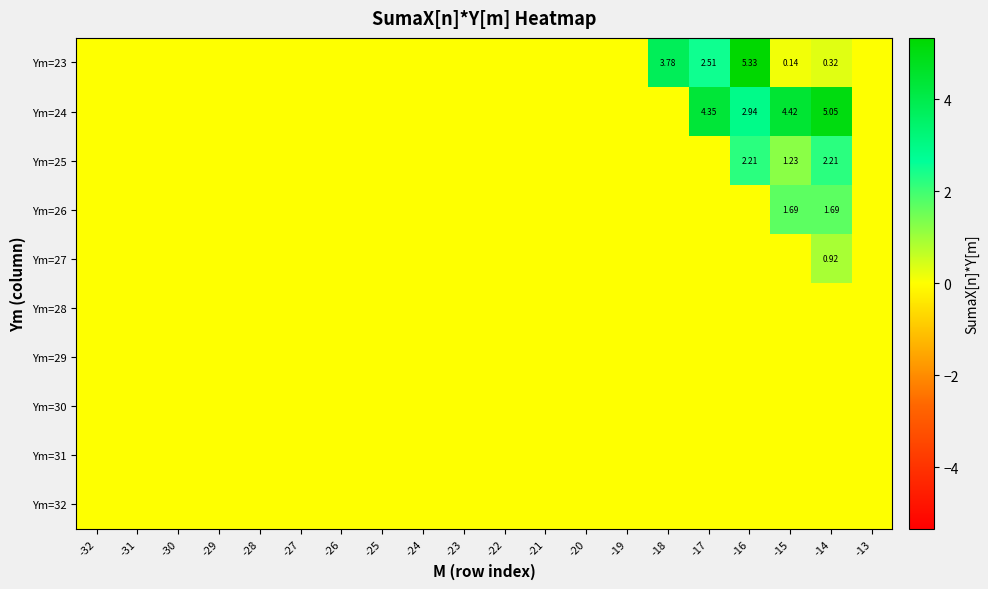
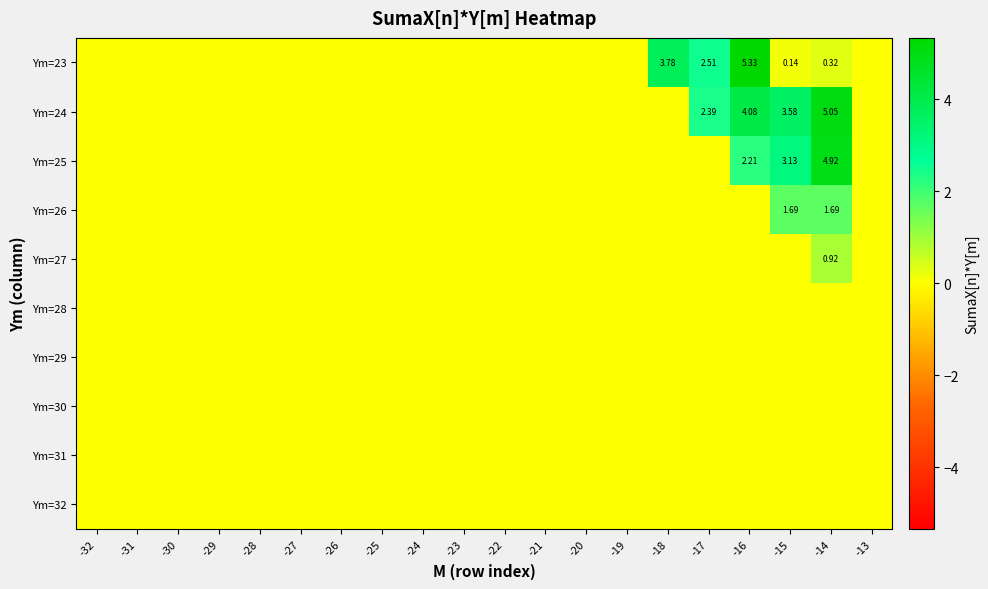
  {
    "Ym=23": {
      "-18": 3.78,
      "-17": 2.51,
      "-16": 5.33,
      "-15": 0.14,
      "-14": 0.32
    },
    "Ym=24": {
-     "-17": 4.35,
-     "-16": 2.94,
-     "-15": 4.42,
+     "-17": 2.39,
+     "-16": 4.08,
+     "-15": 3.58,
      "-14": 5.05
    },
    "Ym=25": {
      "-16": 2.21,
-     "-15": 1.23,
-     "-14": 2.21
+     "-15": 3.13,
+     "-14": 4.92
    },
    "Ym=26": {
      "-15": 1.69,
      "-14": 1.69
    },
    "Ym=27": {
      "-14": 0.92
    }
  }
